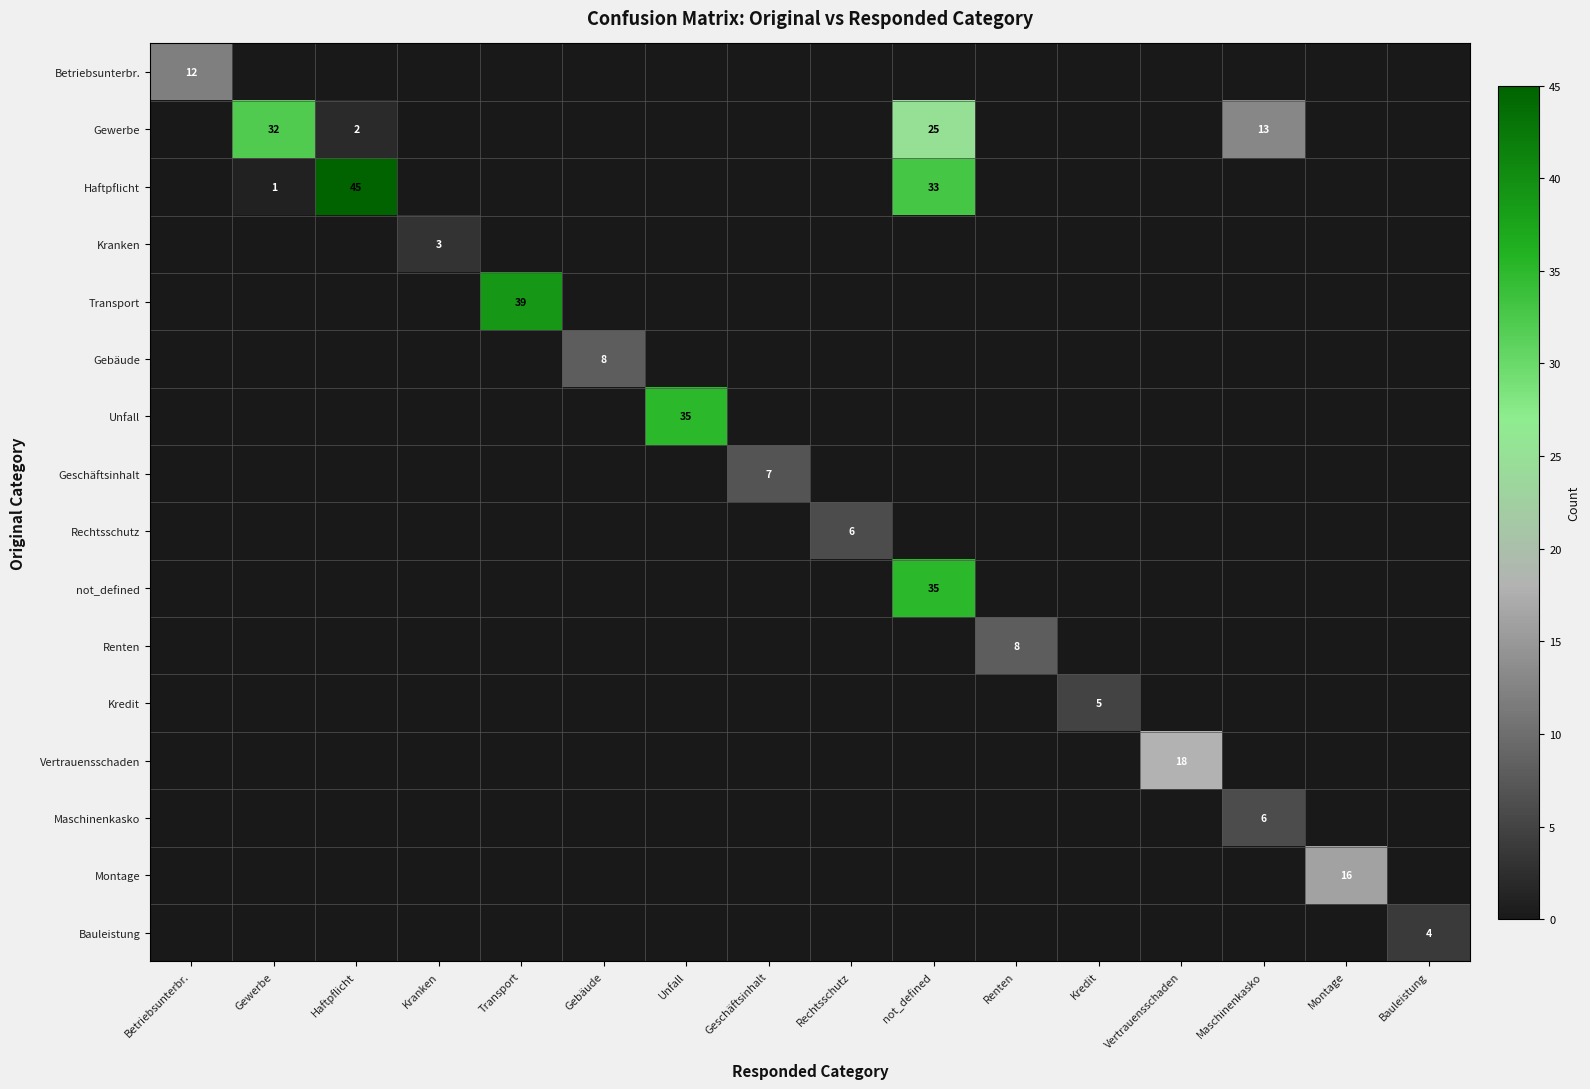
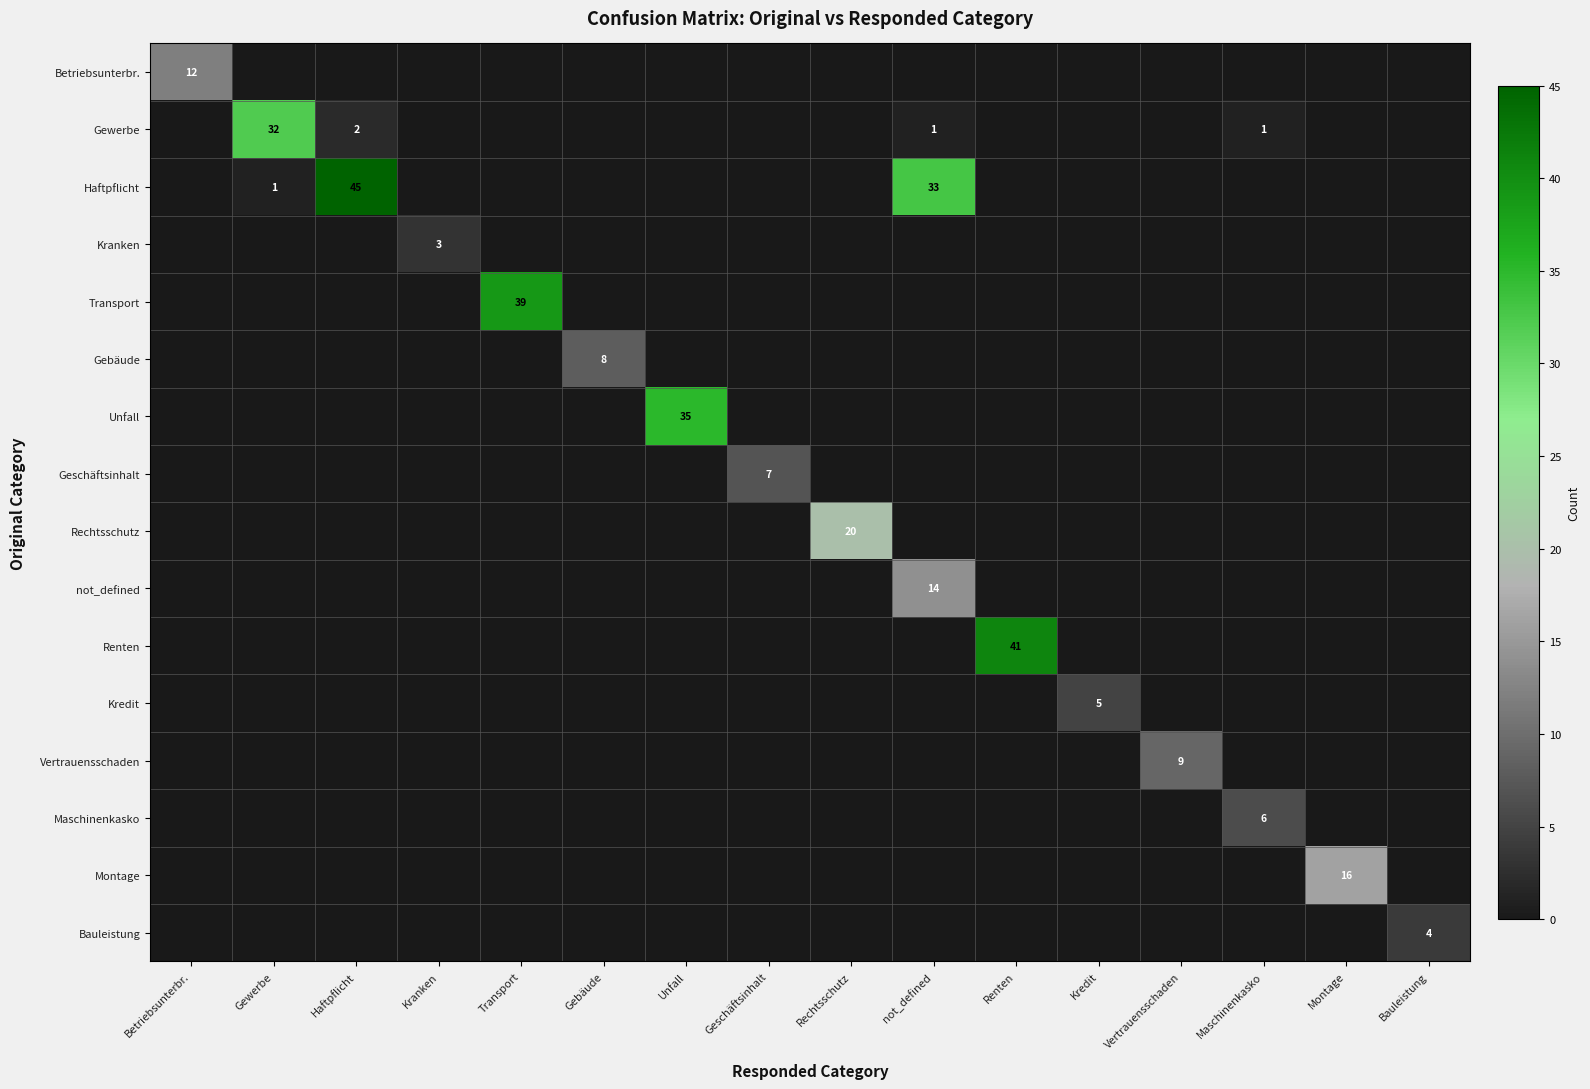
  {
    "Betriebsunterbr.": {
      "Betriebsunterbr.": 12
    },
    "Gewerbe": {
      "Gewerbe": 32,
      "Haftpflicht": 2,
-     "not_defined": 25,
-     "Maschinenkasko": 13
+     "not_defined": 1,
+     "Maschinenkasko": 1
    },
    "Haftpflicht": {
      "Gewerbe": 1,
      "Haftpflicht": 45,
      "not_defined": 33
    },
    "Kranken": {
      "Kranken": 3
    },
    "Transport": {
      "Transport": 39
    },
    "Gebäude": {
      "Gebäude": 8
    },
    "Unfall": {
      "Unfall": 35
    },
    "Geschäftsinhalt": {
      "Geschäftsinhalt": 7
    },
    "Rechtsschutz": {
-     "Rechtsschutz": 6
+     "Rechtsschutz": 20
    },
    "not_defined": {
-     "not_defined": 35
+     "not_defined": 14
    },
    "Renten": {
-     "Renten": 8
+     "Renten": 41
    },
    "Kredit": {
      "Kredit": 5
    },
    "Vertrauensschaden": {
-     "Vertrauensschaden": 18
+     "Vertrauensschaden": 9
    },
    "Maschinenkasko": {
      "Maschinenkasko": 6
    },
    "Montage": {
      "Montage": 16
    },
    "Bauleistung": {
      "Bauleistung": 4
    }
  }
